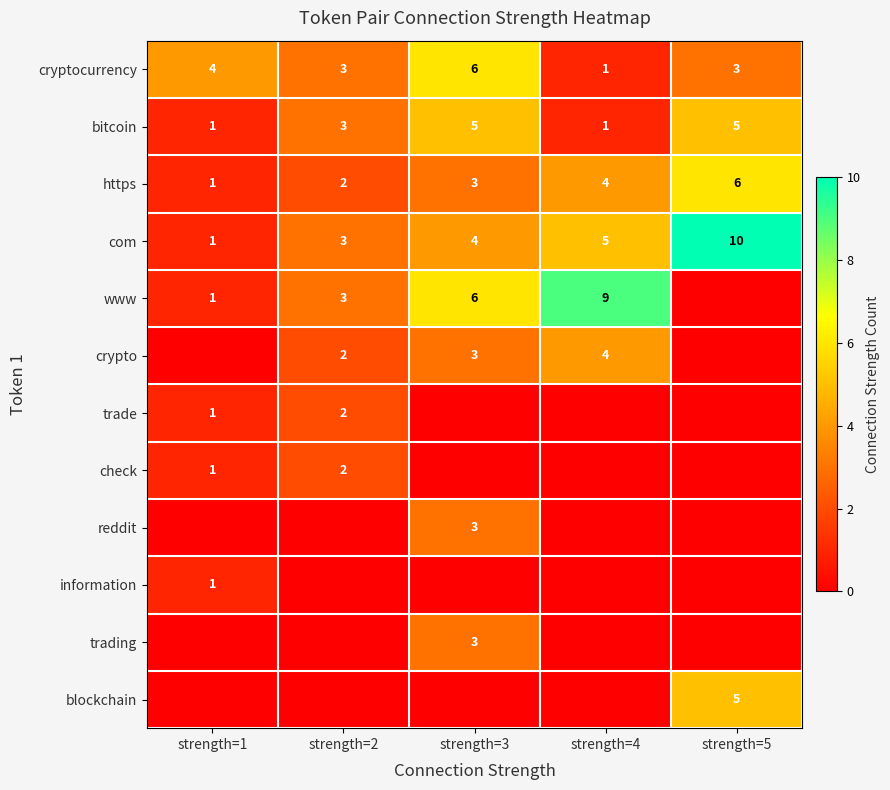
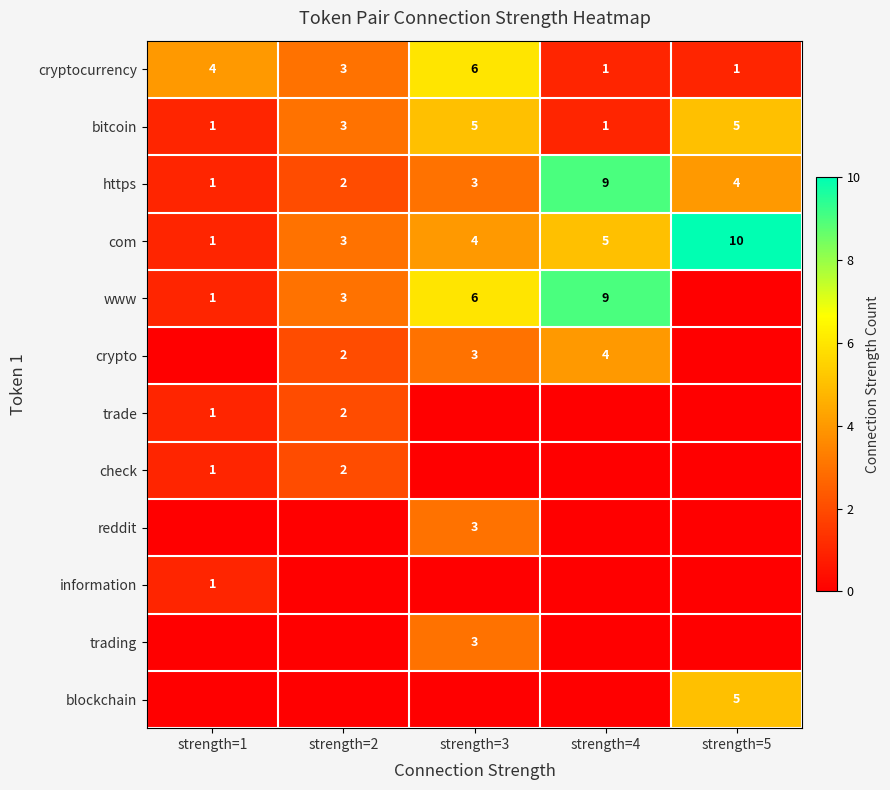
  {
    "cryptocurrency": {
      "strength=1": 4,
      "strength=2": 3,
      "strength=3": 6,
      "strength=4": 1,
-     "strength=5": 3
+     "strength=5": 1
    },
    "bitcoin": {
      "strength=1": 1,
      "strength=2": 3,
      "strength=3": 5,
      "strength=4": 1,
      "strength=5": 5
    },
    "https": {
      "strength=1": 1,
      "strength=2": 2,
      "strength=3": 3,
-     "strength=4": 4,
-     "strength=5": 6
+     "strength=4": 9,
+     "strength=5": 4
    },
    "com": {
      "strength=1": 1,
      "strength=2": 3,
      "strength=3": 4,
      "strength=4": 5,
      "strength=5": 10
    },
    "www": {
      "strength=1": 1,
      "strength=2": 3,
      "strength=3": 6,
      "strength=4": 9
    },
    "crypto": {
      "strength=2": 2,
      "strength=3": 3,
      "strength=4": 4
    },
    "trade": {
      "strength=1": 1,
      "strength=2": 2
    },
    "check": {
      "strength=1": 1,
      "strength=2": 2
    },
    "reddit": {
      "strength=3": 3
    },
    "information": {
      "strength=1": 1
    },
    "trading": {
      "strength=3": 3
    },
    "blockchain": {
      "strength=5": 5
    }
  }
